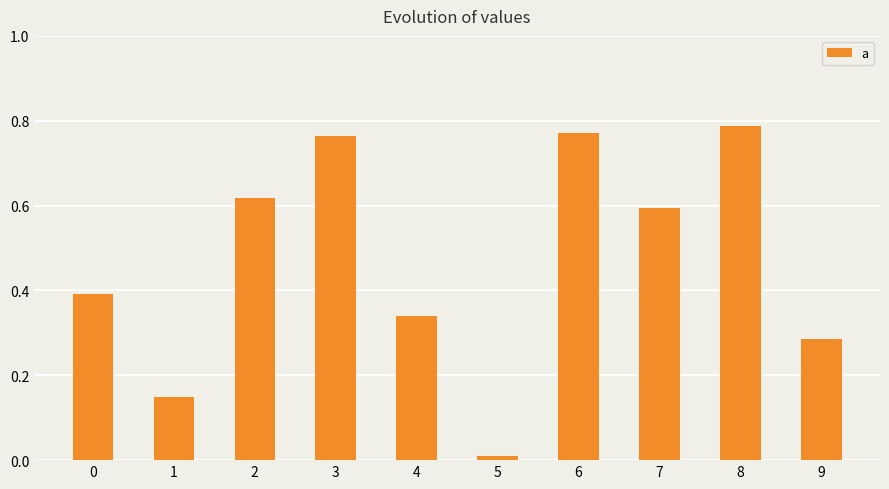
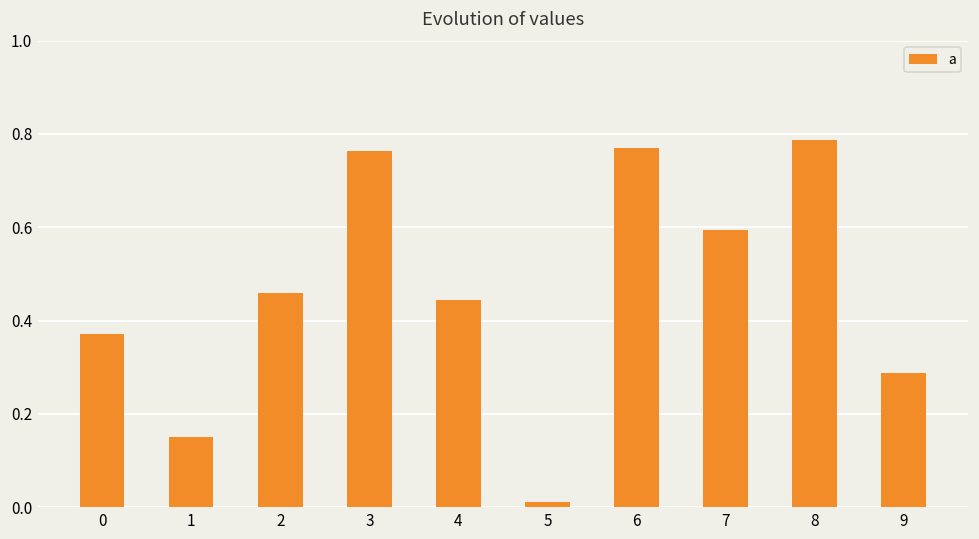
  {
-   "0": 0.39,
+   "0": 0.37,
    "1": 0.15,
-   "2": 0.62,
+   "2": 0.46,
    "3": 0.76,
-   "4": 0.34,
+   "4": 0.45,
    "5": 0.01,
    "6": 0.77,
    "7": 0.59,
    "8": 0.79,
    "9": 0.29
  }
